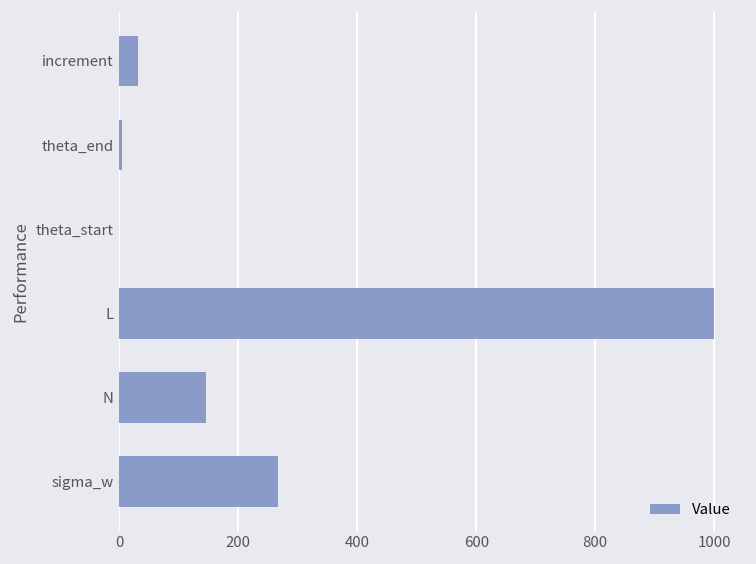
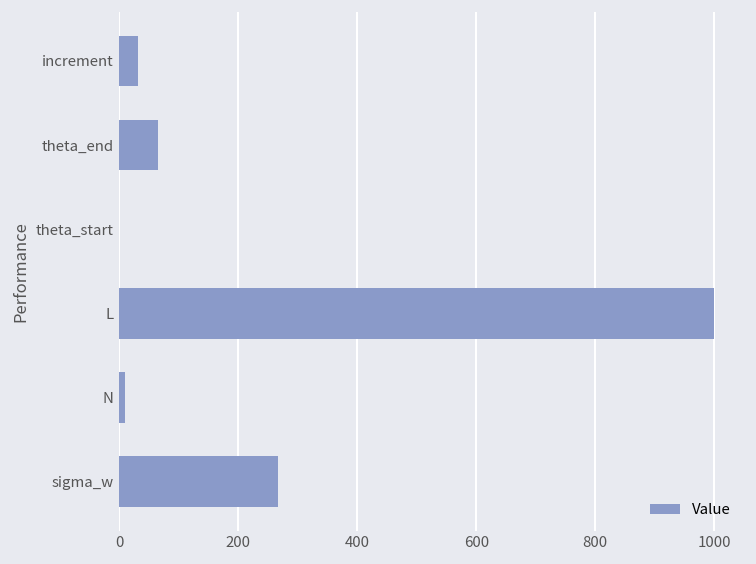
  {
    "increment": 30,
-   "theta_end": 10,
+   "theta_end": 60,
    "theta_start": 0,
    "L": 1000,
-   "N": 150,
+   "N": 10,
    "sigma_w": 270
  }
